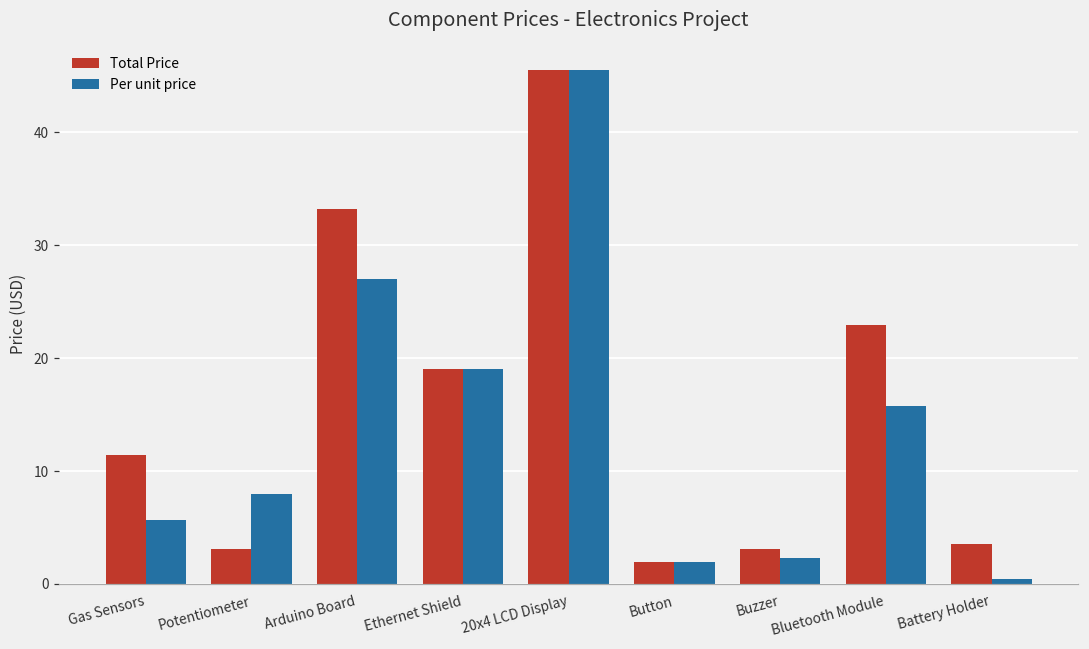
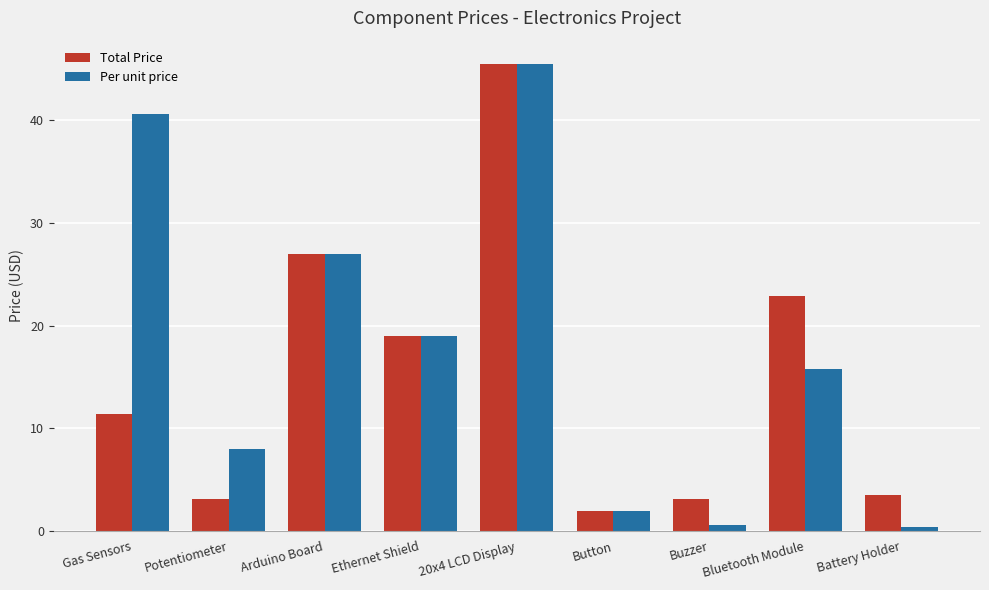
  {
    "Total Price": {
      "Gas Sensors": 11.4,
      "Potentiometer": 3.1,
-     "Arduino Board": 33.2,
+     "Arduino Board": 27.0,
      "Ethernet Shield": 19.0,
      "20x4 LCD Display": 45.5,
      "Button": 2.0,
      "Buzzer": 3.1,
      "Bluetooth Module": 22.9,
      "Battery Holder": 3.5
    },
    "Per unit price": {
-     "Gas Sensors": 5.7,
+     "Gas Sensors": 40.6,
      "Potentiometer": 8.0,
      "Arduino Board": 27.0,
      "Ethernet Shield": 19.0,
      "20x4 LCD Display": 45.5,
      "Button": 2.0,
-     "Buzzer": 2.3,
+     "Buzzer": 0.6,
      "Bluetooth Module": 15.8,
      "Battery Holder": 0.4
    }
  }
